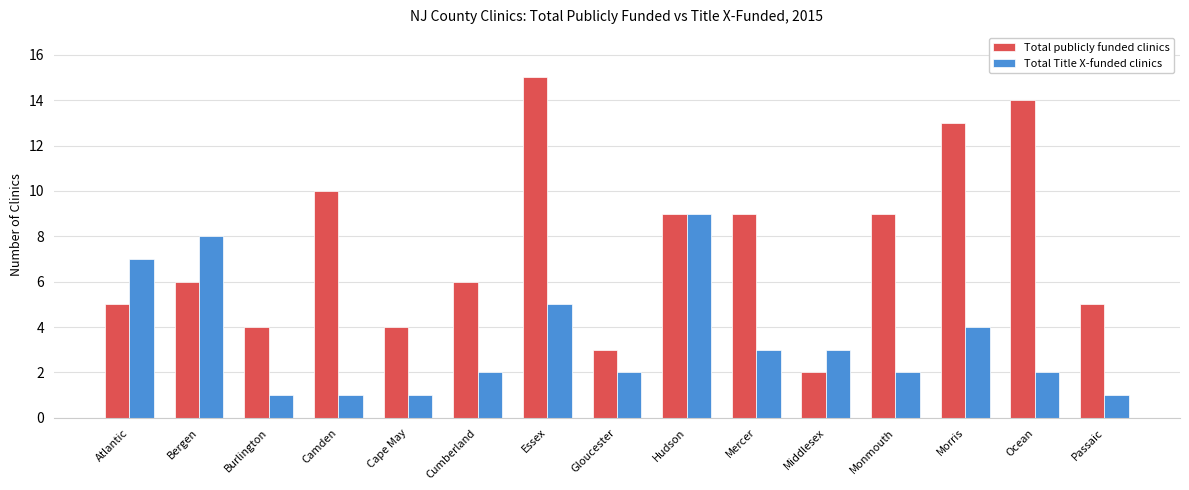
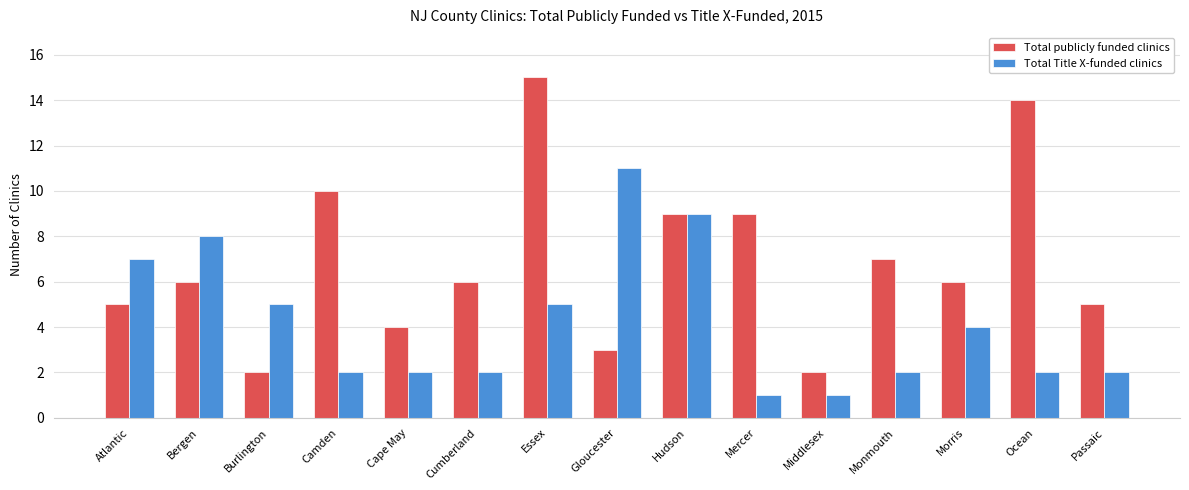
  {
    "Total publicly funded clinics": {
      "Atlantic": 5,
      "Bergen": 6,
-     "Burlington": 4,
+     "Burlington": 2,
      "Camden": 10,
      "Cape May": 4,
      "Cumberland": 6,
      "Essex": 15,
      "Gloucester": 3,
      "Hudson": 9,
      "Mercer": 9,
      "Middlesex": 2,
-     "Monmouth": 9,
-     "Morris": 13,
+     "Monmouth": 7,
+     "Morris": 6,
      "Ocean": 14,
      "Passaic": 5
    },
    "Total Title X-funded clinics": {
      "Atlantic": 7,
      "Bergen": 8,
-     "Burlington": 1,
-     "Camden": 1,
-     "Cape May": 1,
+     "Burlington": 5,
+     "Camden": 2,
+     "Cape May": 2,
      "Cumberland": 2,
      "Essex": 5,
-     "Gloucester": 2,
+     "Gloucester": 11,
      "Hudson": 9,
-     "Mercer": 3,
-     "Middlesex": 3,
+     "Mercer": 1,
+     "Middlesex": 1,
      "Monmouth": 2,
      "Morris": 4,
      "Ocean": 2,
-     "Passaic": 1
+     "Passaic": 2
    }
  }
